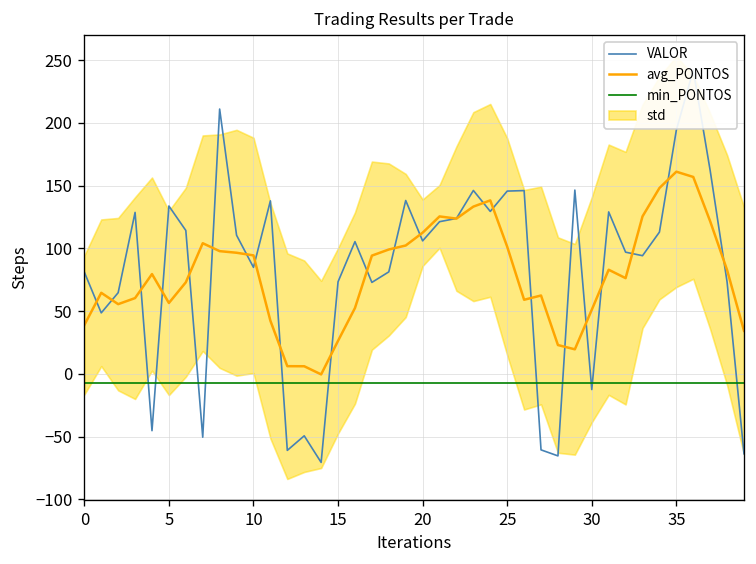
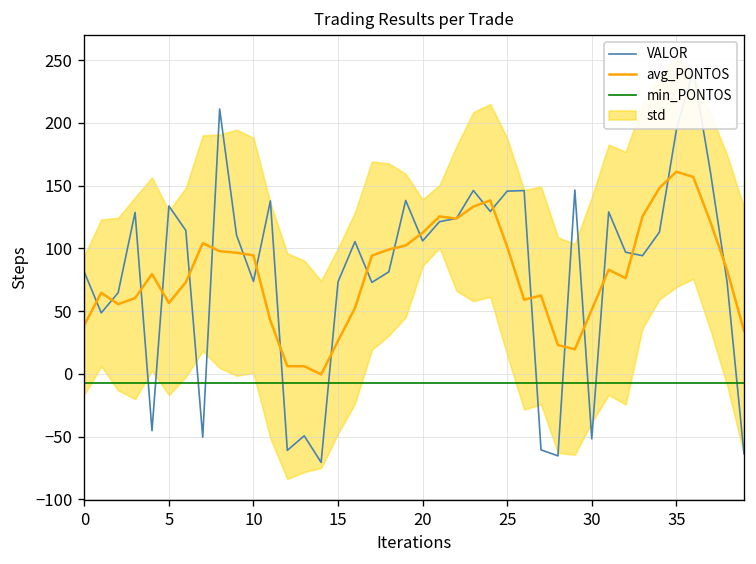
  {
    "VALOR": {
      "0": 81,
      "5": 134,
-     "10": 85,
+     "10": 74,
      "15": 73,
      "20": 106,
      "25": 146,
-     "30": -13,
+     "30": -52,
      "35": 194
    },
    "min_PONTOS": {
      "0": -7,
      "5": -7,
      "10": -7,
      "15": -7,
      "20": -7,
      "25": -7,
      "30": -7,
      "35": -7
    }
  }
